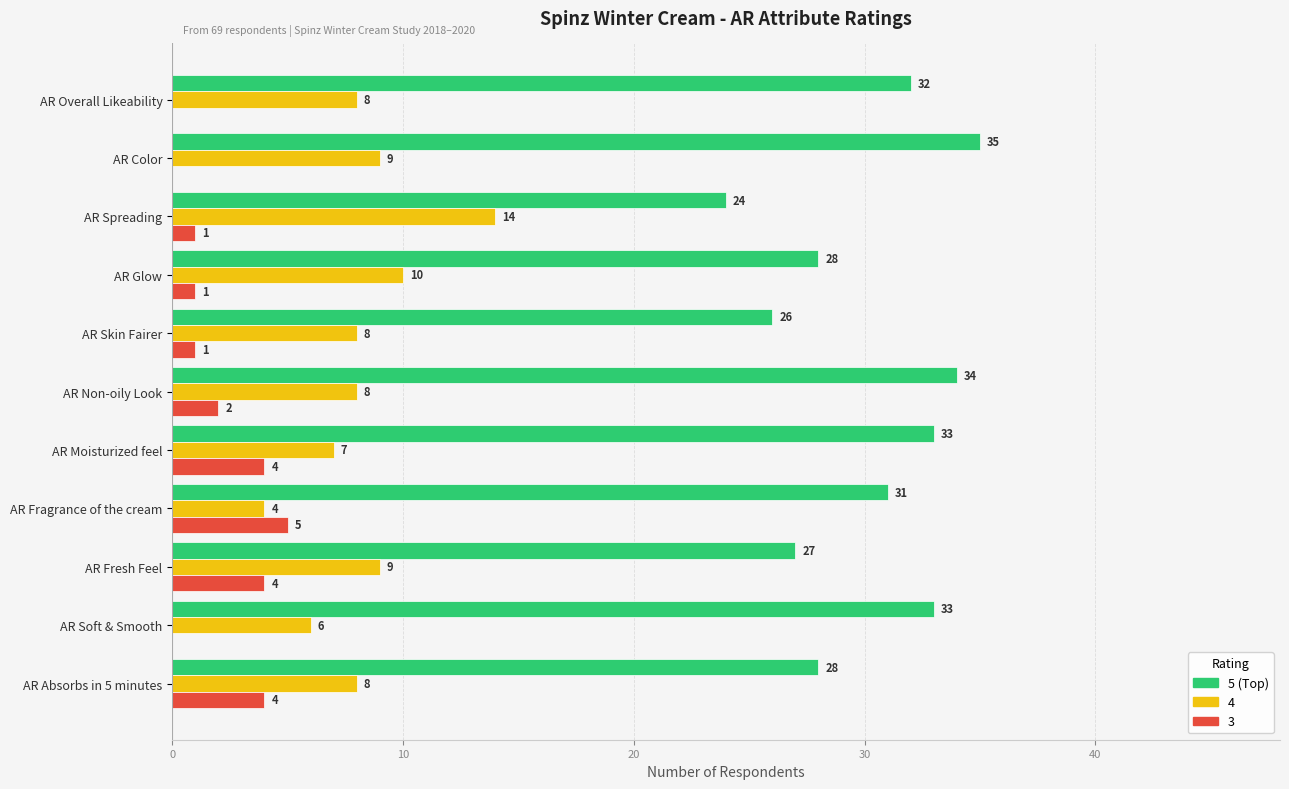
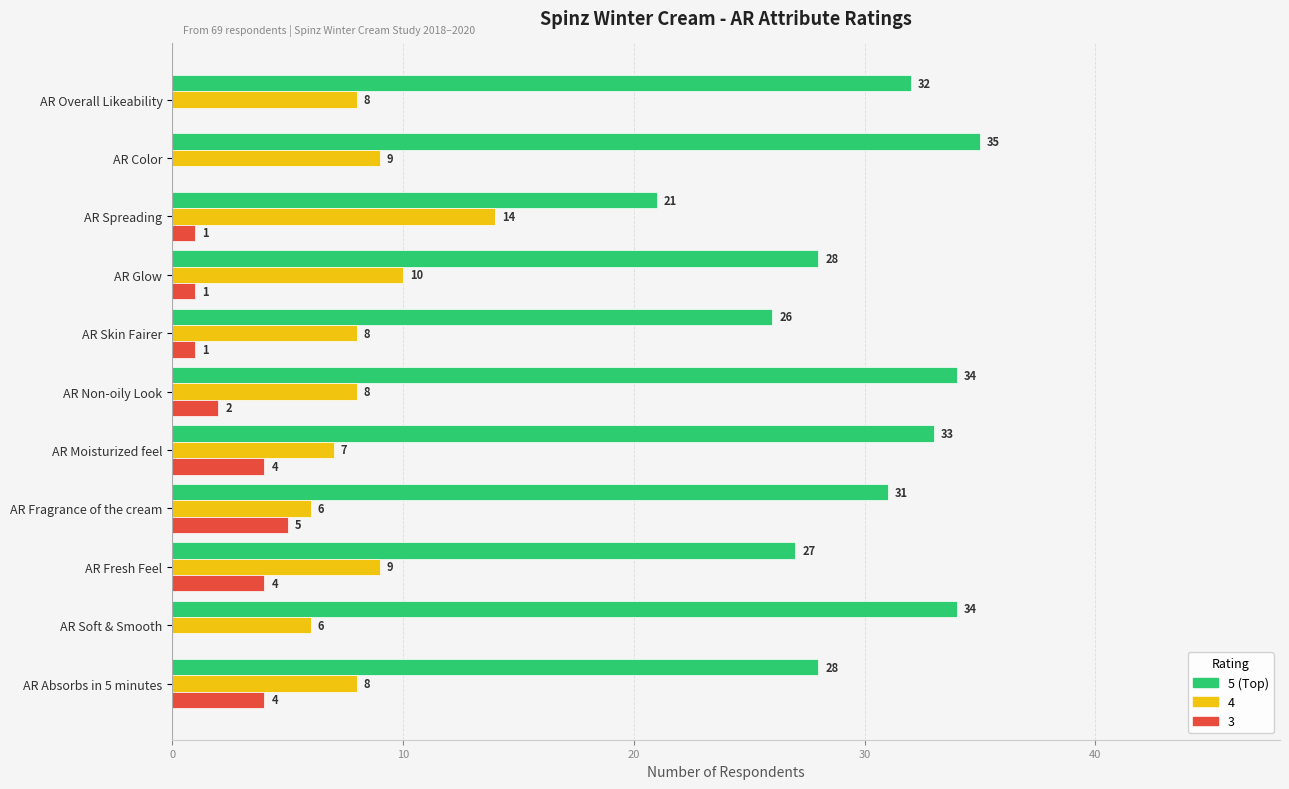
  {
    "5 (Top)": {
      "AR Overall Likeability": 32,
      "AR Color": 35,
-     "AR Spreading": 24,
+     "AR Spreading": 21,
      "AR Glow": 28,
      "AR Skin Fairer": 26,
      "AR Non-oily Look": 34,
      "AR Moisturized feel": 33,
      "AR Fragrance of the cream": 31,
      "AR Fresh Feel": 27,
-     "AR Soft & Smooth": 33,
+     "AR Soft & Smooth": 34,
      "AR Absorbs in 5 minutes": 28
    },
    "4": {
      "AR Overall Likeability": 8,
      "AR Color": 9,
      "AR Spreading": 14,
      "AR Glow": 10,
      "AR Skin Fairer": 8,
      "AR Non-oily Look": 8,
      "AR Moisturized feel": 7,
-     "AR Fragrance of the cream": 4,
+     "AR Fragrance of the cream": 6,
      "AR Fresh Feel": 9,
      "AR Soft & Smooth": 6,
      "AR Absorbs in 5 minutes": 8
    },
    "3": {
      "AR Spreading": 1,
      "AR Glow": 1,
      "AR Skin Fairer": 1,
      "AR Non-oily Look": 2,
      "AR Moisturized feel": 4,
      "AR Fragrance of the cream": 5,
      "AR Fresh Feel": 4,
      "AR Absorbs in 5 minutes": 4
    }
  }
